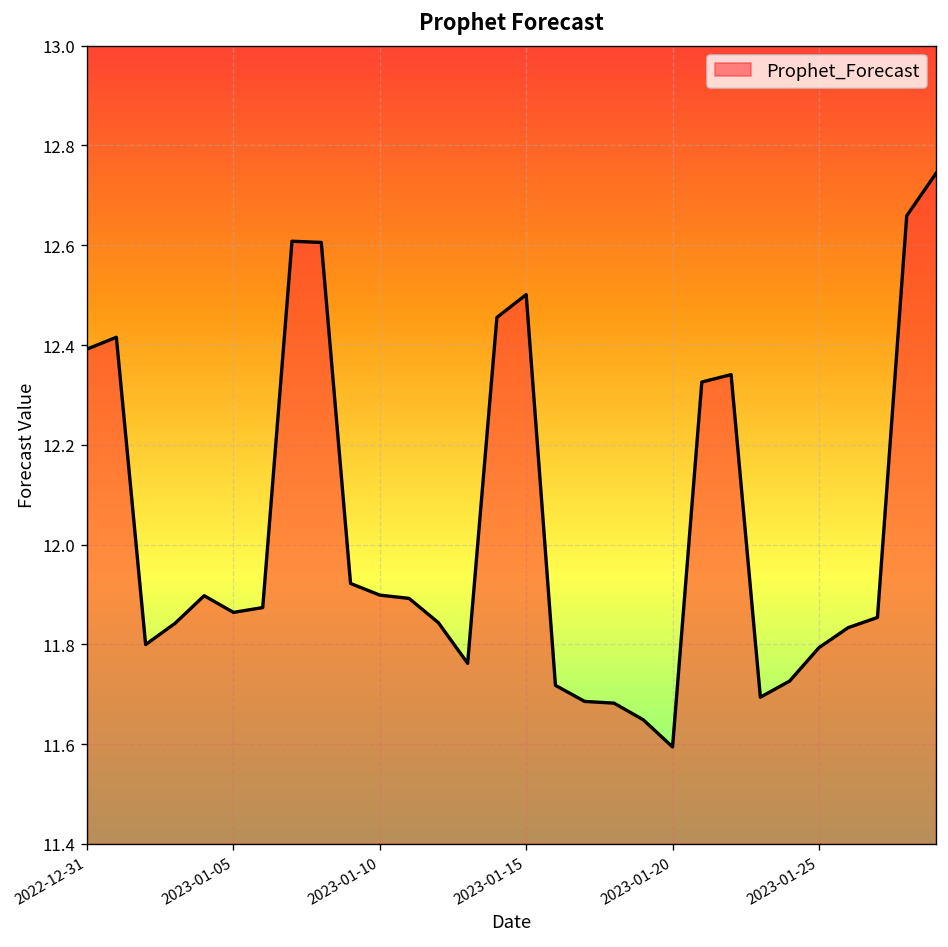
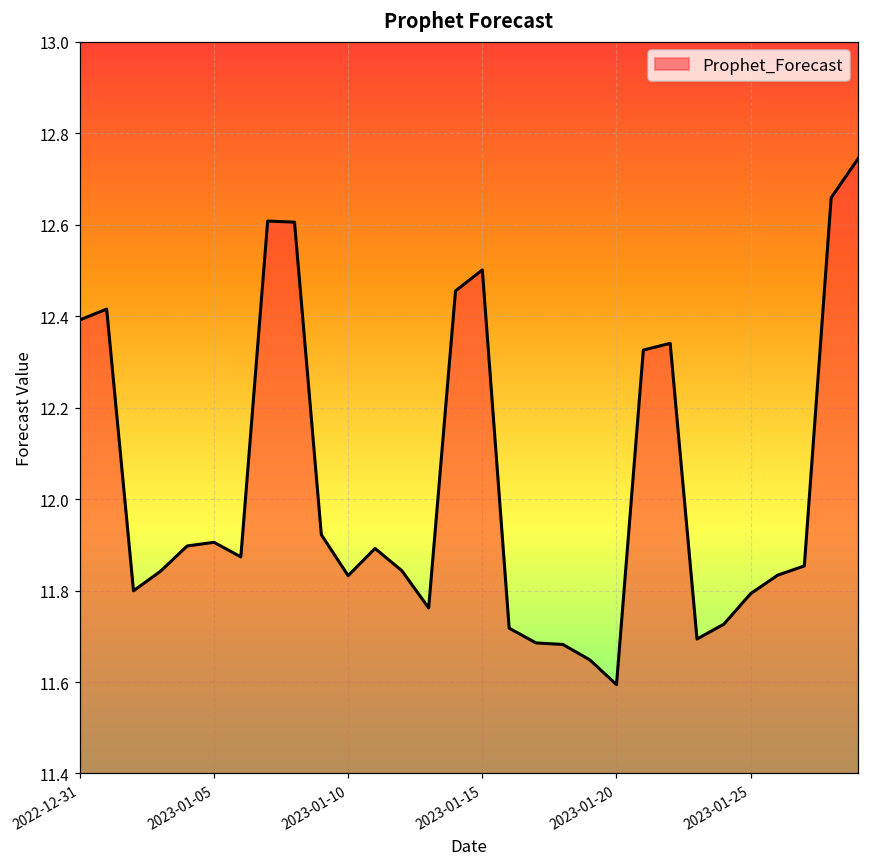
  {
    "2022-12-31": 12.39,
-   "2023-01-05": 11.86,
-   "2023-01-10": 11.90,
+   "2023-01-05": 11.91,
+   "2023-01-10": 11.83,
    "2023-01-15": 12.50,
    "2023-01-20": 11.59,
    "2023-01-25": 11.79
  }
